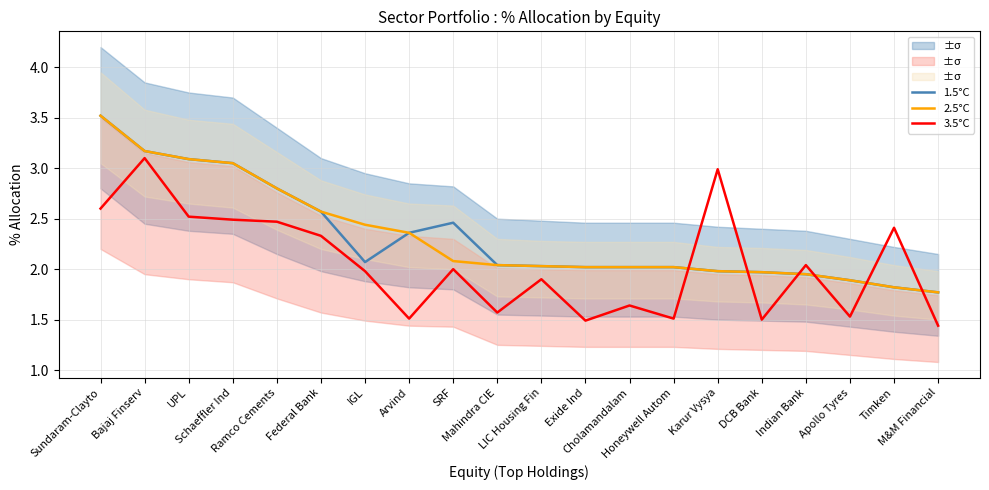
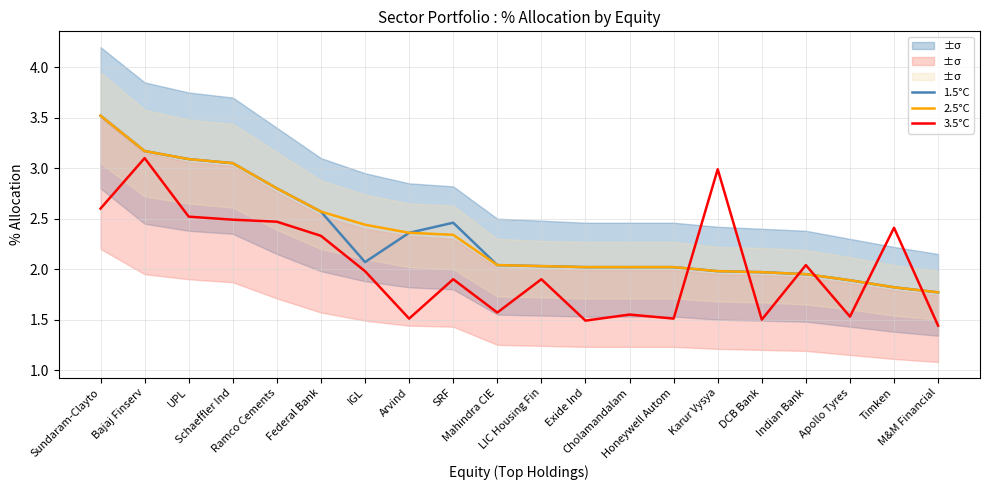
  {
    "2.5°C": {
      "IGL": 2.44,
-     "SRF": 2.08
+     "SRF": 2.34
    },
    "3.5°C": {
      "Sundaram-Clayto": 2.60,
      "Bajaj Finserv": 3.10,
      "UPL": 2.52,
      "Schaeffler Ind": 2.49,
      "Ramco Cements": 2.47,
      "Federal Bank": 2.33,
      "IGL": 1.98,
      "Arvind": 1.51,
-     "SRF": 2.0,
+     "SRF": 1.9,
      "Mahindra CIE": 1.57,
      "LIC Housing Fin": 1.90,
      "Exide Ind": 1.49,
-     "Cholamandalam": 1.64,
+     "Cholamandalam": 1.55,
      "Honeywell Autom": 1.51,
      "Karur Vysya": 2.99,
      "DCB Bank": 1.50,
      "Indian Bank": 2.04,
      "Apollo Tyres": 1.53,
      "Timken": 2.41,
      "M&M Financial": 1.44
    }
  }
